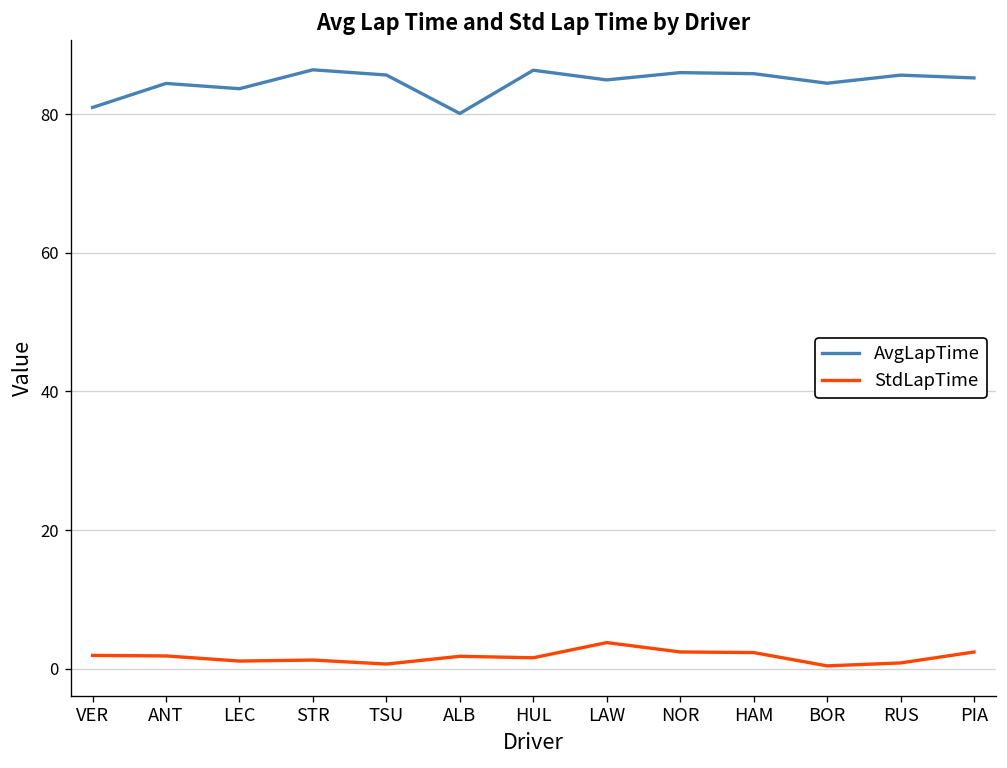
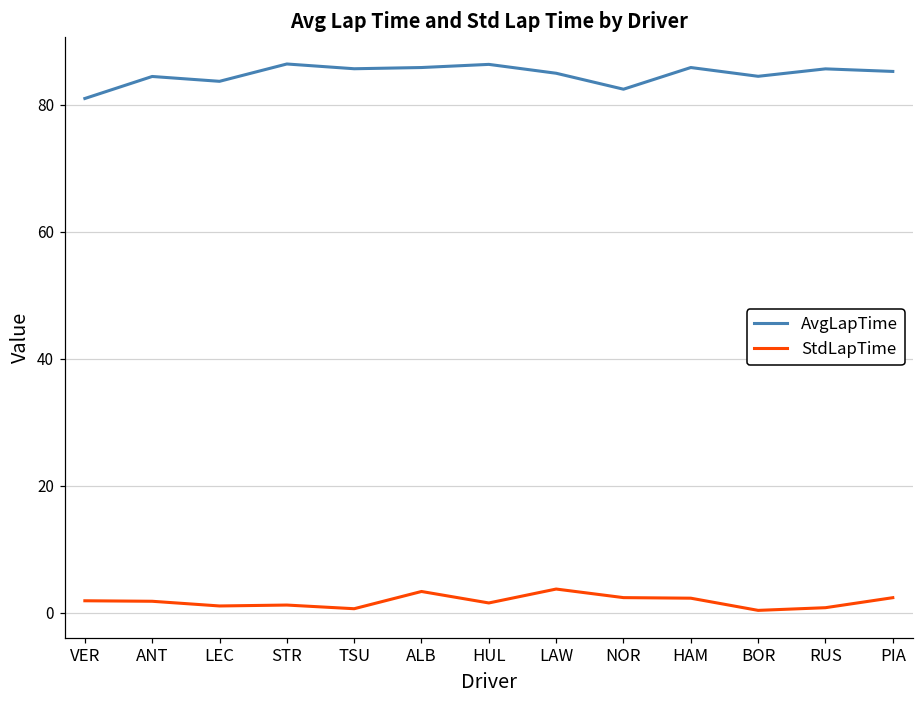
  {
    "AvgLapTime": {
      "VER": 81,
      "ANT": 84,
      "LEC": 84,
      "STR": 86,
      "TSU": 86,
-     "ALB": 80,
+     "ALB": 86,
      "HUL": 86,
      "LAW": 85,
-     "NOR": 86,
+     "NOR": 82,
      "HAM": 86,
      "BOR": 84,
      "RUS": 86,
      "PIA": 85
    },
    "StdLapTime": {
      "VER": 2,
      "ANT": 2,
      "LEC": 1,
      "STR": 1,
      "TSU": 1,
-     "ALB": 2,
+     "ALB": 3,
      "HUL": 2,
      "LAW": 4,
      "NOR": 2,
      "HAM": 2,
      "BOR": 0,
      "RUS": 1,
      "PIA": 2
    }
  }
